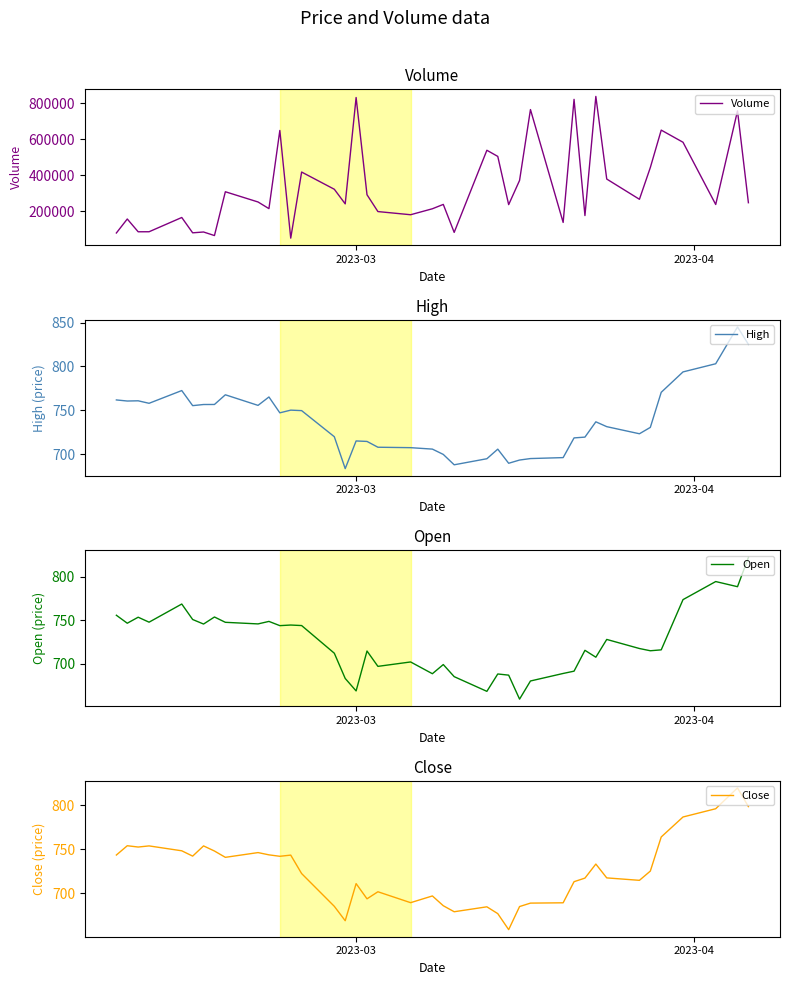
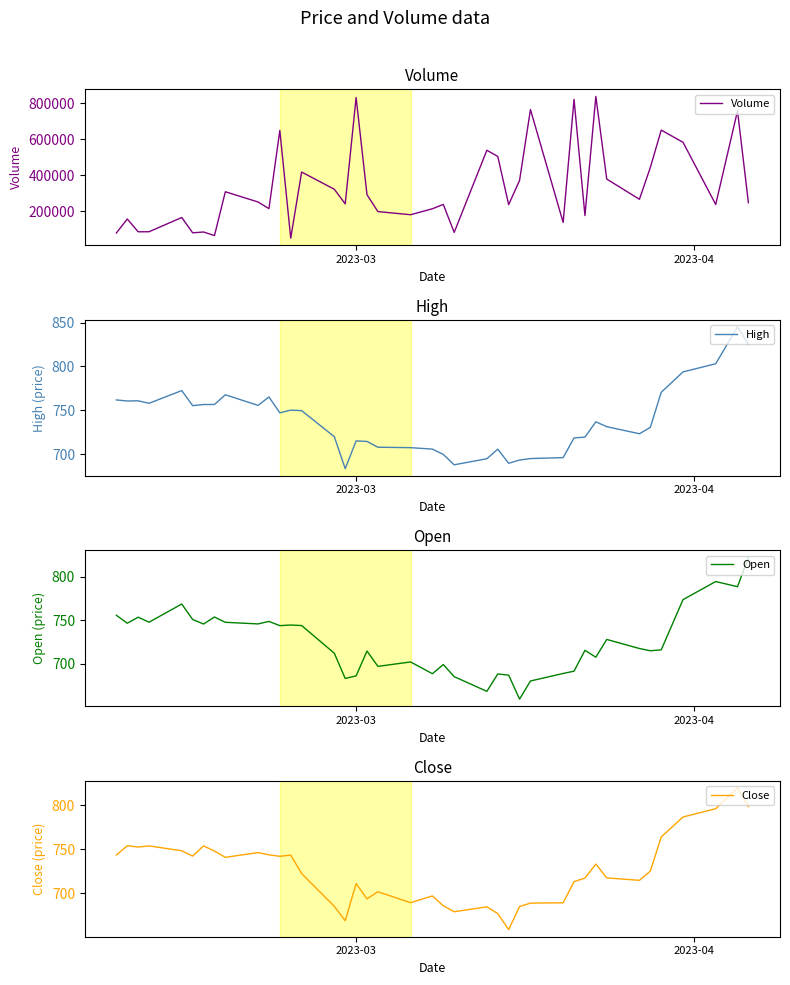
  {
    "Volume": {
      "2023-03": 830000
    },
    "High": {
      "2023-03": 710
    },
    "Open": {
-     "2023-03": 670
+     "2023-03": 690
    },
    "Close": {
      "2023-03": 710
    }
  }
